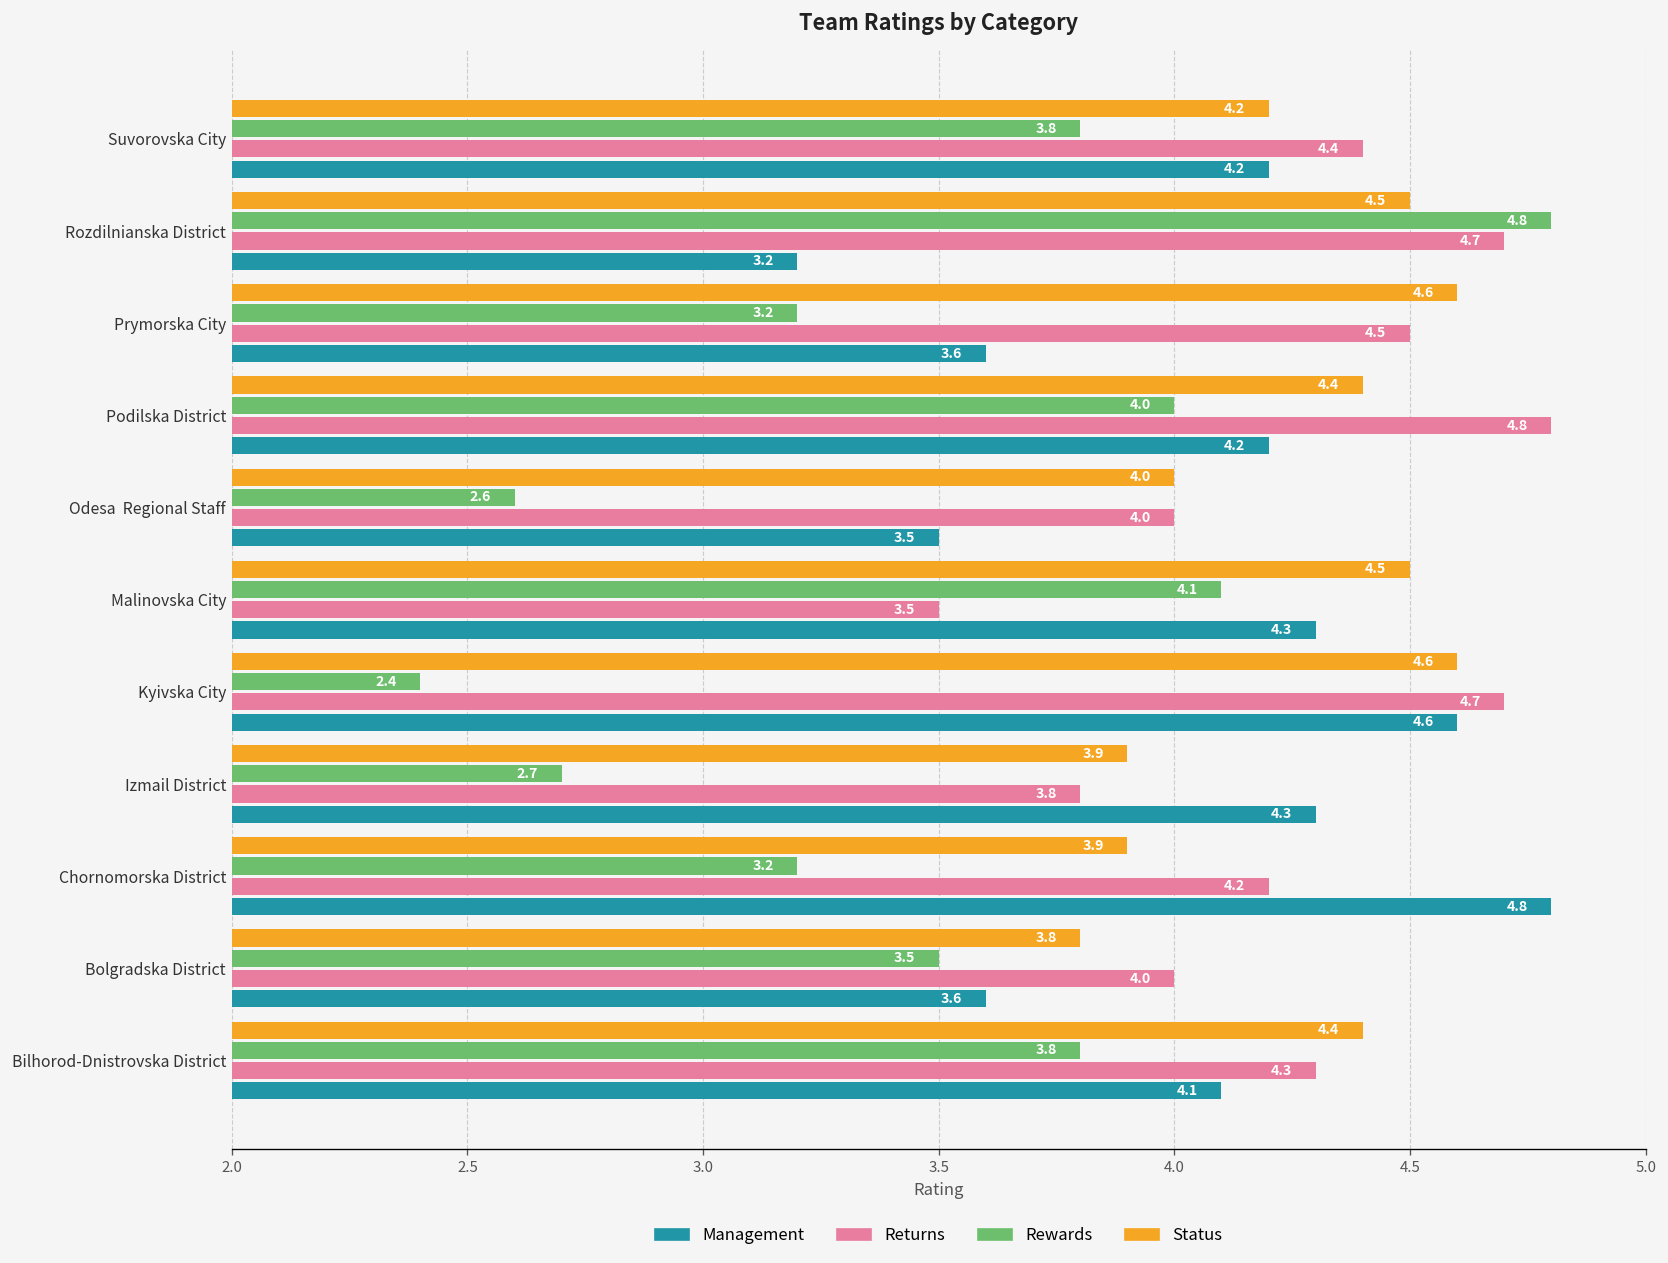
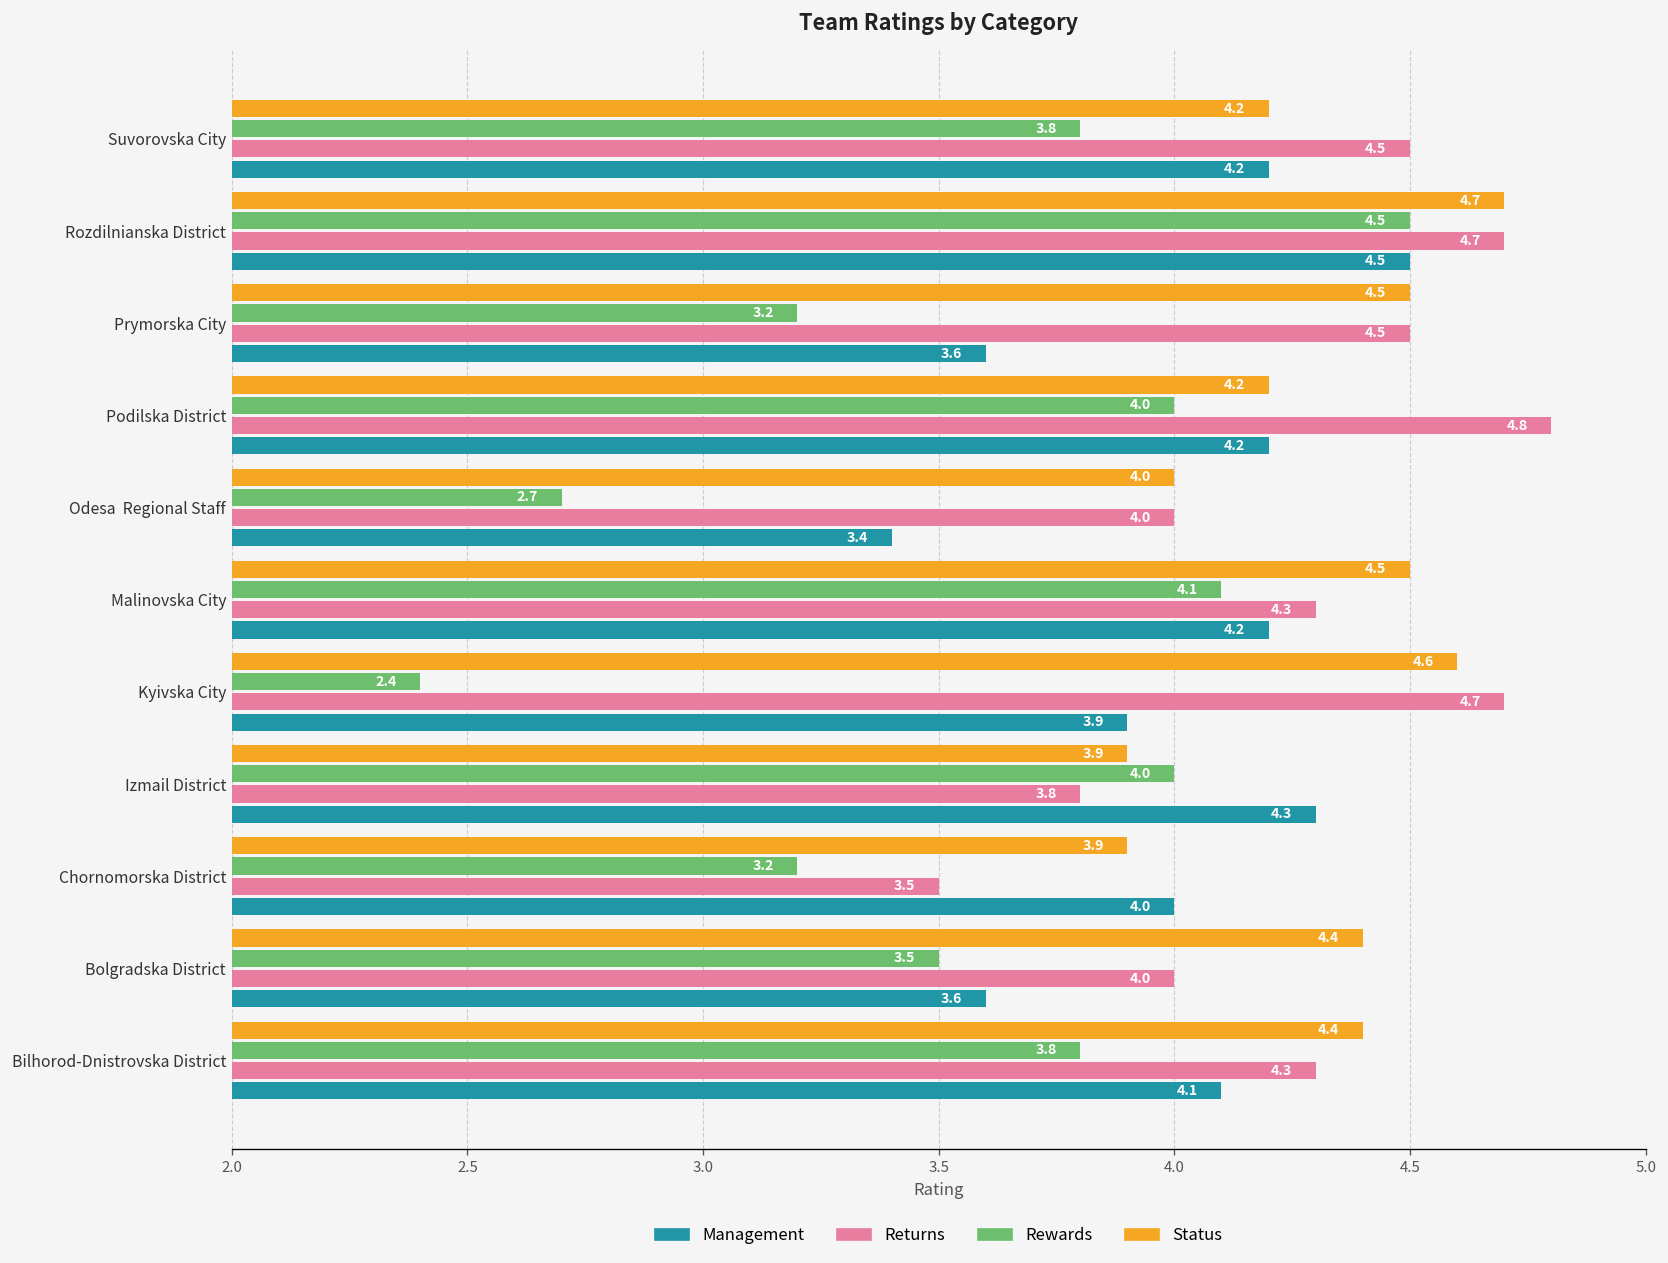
  {
    "Management": {
      "Suvorоvska City": 4.2,
-     "Rozdilnianska District": 3.2,
+     "Rozdilnianska District": 4.5,
      "Prymorska City": 3.6,
      "Podilska District": 4.2,
-     "Odesa Regional Staff": 3.5,
-     "Malinоvska City": 4.3,
-     "Kyivska City": 4.6,
+     "Odesa Regional Staff": 3.4,
+     "Malinоvska City": 4.2,
+     "Kyivska City": 3.9,
      "Izmail District": 4.3,
-     "Chornomorska District": 4.8,
+     "Chornomorska District": 4.0,
      "Bolgradska District": 3.6,
      "Bilhorod-Dnistrovska District": 4.1
    },
    "Returns": {
-     "Suvorоvska City": 4.4,
+     "Suvorоvska City": 4.5,
      "Rozdilnianska District": 4.7,
      "Prymorska City": 4.5,
      "Podilska District": 4.8,
      "Odesa Regional Staff": 4.0,
-     "Malinоvska City": 3.5,
+     "Malinоvska City": 4.3,
      "Kyivska City": 4.7,
      "Izmail District": 3.8,
-     "Chornomorska District": 4.2,
+     "Chornomorska District": 3.5,
      "Bolgradska District": 4.0,
      "Bilhorod-Dnistrovska District": 4.3
    },
    "Rewards": {
      "Suvorоvska City": 3.8,
-     "Rozdilnianska District": 4.8,
+     "Rozdilnianska District": 4.5,
      "Prymorska City": 3.2,
      "Podilska District": 4.0,
-     "Odesa Regional Staff": 2.6,
+     "Odesa Regional Staff": 2.7,
      "Malinоvska City": 4.1,
      "Kyivska City": 2.4,
-     "Izmail District": 2.7,
+     "Izmail District": 4.0,
      "Chornomorska District": 3.2,
      "Bolgradska District": 3.5,
      "Bilhorod-Dnistrovska District": 3.8
    },
    "Status": {
      "Suvorоvska City": 4.2,
-     "Rozdilnianska District": 4.5,
-     "Prymorska City": 4.6,
-     "Podilska District": 4.4,
+     "Rozdilnianska District": 4.7,
+     "Prymorska City": 4.5,
+     "Podilska District": 4.2,
      "Odesa Regional Staff": 4.0,
      "Malinоvska City": 4.5,
      "Kyivska City": 4.6,
      "Izmail District": 3.9,
      "Chornomorska District": 3.9,
-     "Bolgradska District": 3.8,
+     "Bolgradska District": 4.4,
      "Bilhorod-Dnistrovska District": 4.4
    }
  }
